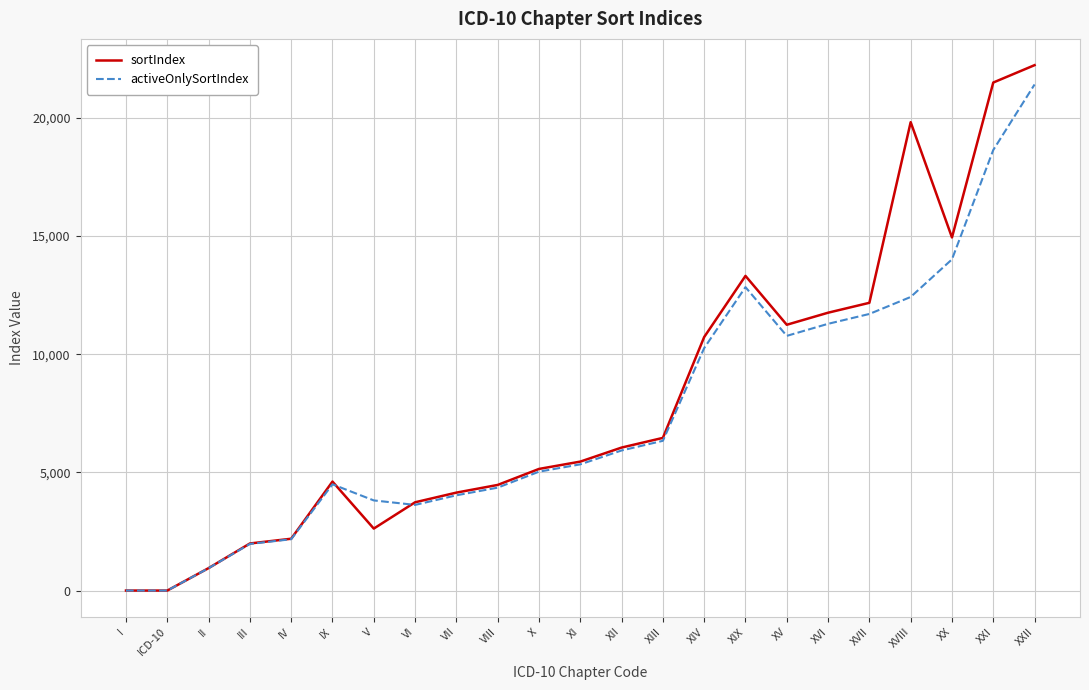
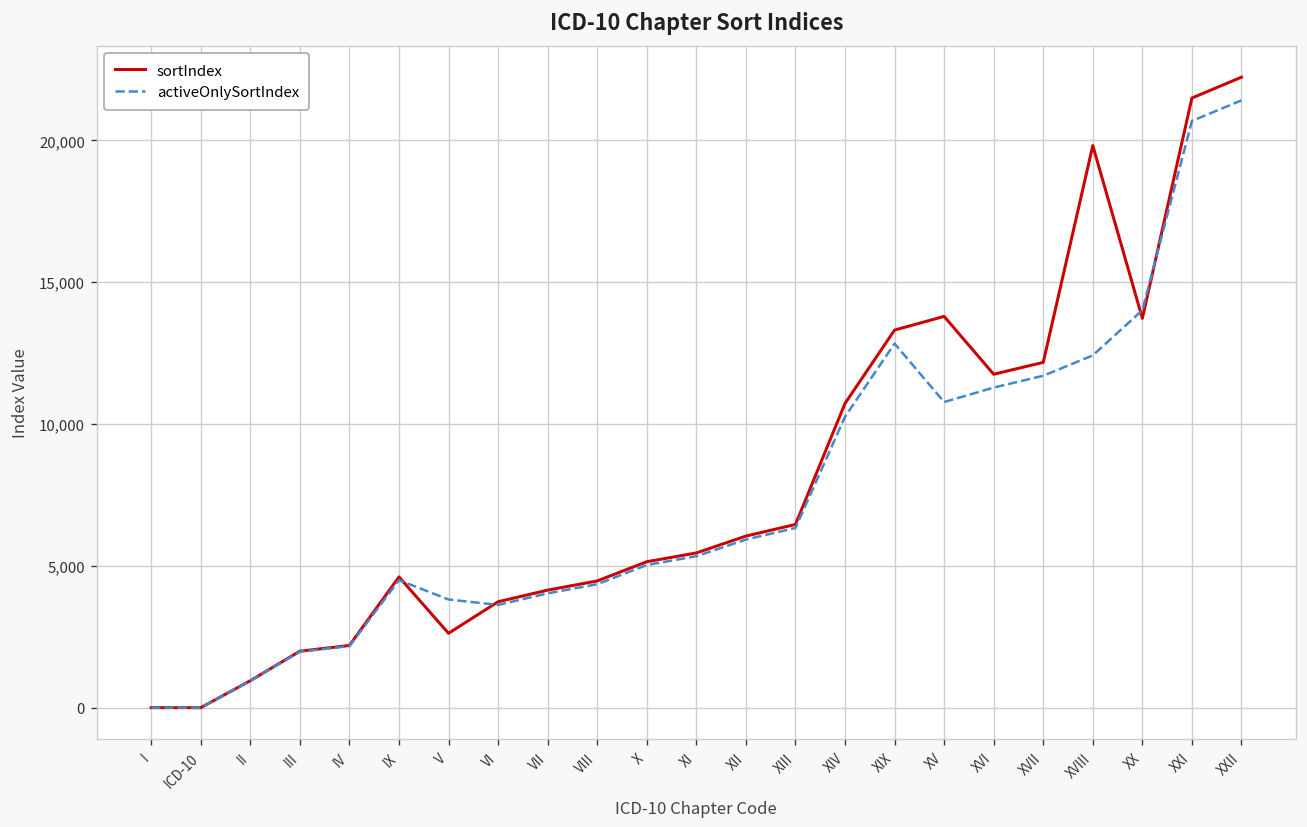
  {
    "sortIndex": {
      "IX": "4,600",
      "V": "2,600",
      "VI": "3,700",
      "VII": "4,100",
      "VIII": "4,500",
      "X": "5,100",
      "XI": "5,500",
      "XII": "6,100",
      "XIII": "6,500",
      "XIV": "10,700",
      "XIX": "13,300",
-     "XV": "11,200",
+     "XV": "13,800",
      "XVI": "11,800",
      "XVII": "12,200",
      "XVIII": "19,800",
-     "XX": "14,900",
+     "XX": "13,700",
      "XXI": "21,500",
      "XXII": "22,200"
    },
    "activeOnlySortIndex": {
      "IX": "4,500",
      "V": "3,800",
      "VI": "3,600",
      "VII": "4,000",
      "VIII": "4,400",
      "X": "5,000",
      "XI": "5,300",
      "XII": "5,900",
      "XIII": "6,300",
      "XIV": "10,300",
      "XIX": "12,800",
      "XV": "10,800",
      "XVI": "11,300",
      "XVII": "11,700",
      "XVIII": "12,400",
      "XX": "14,000",
-     "XXI": "18,600",
+     "XXI": "20,700",
      "XXII": "21,400"
    }
  }
